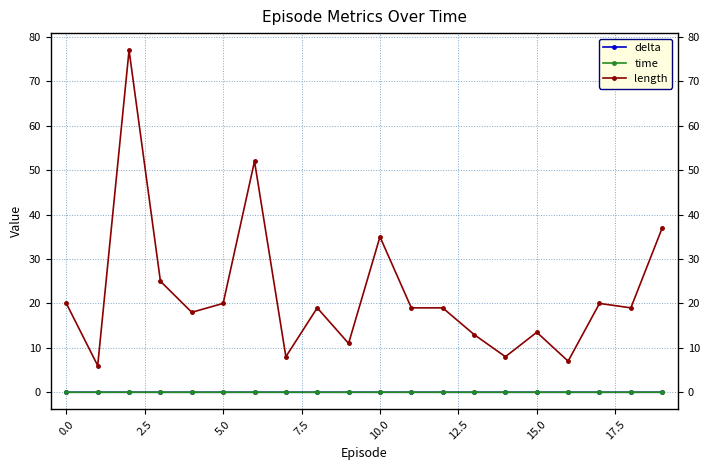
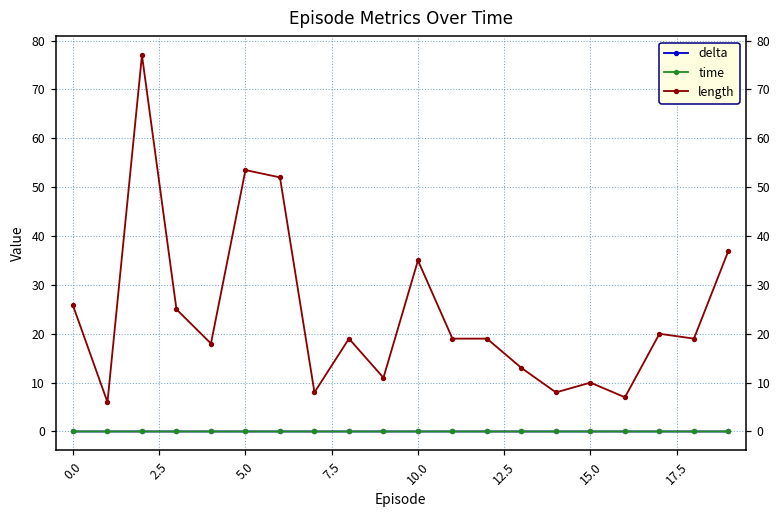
  {
    "time": {
      "0.0": 0,
      "5.0": 0,
      "10.0": 0,
      "15.0": 0
    },
    "length": {
-     "0.0": 20,
-     "5.0": 20,
+     "0.0": 26,
+     "5.0": 54,
      "10.0": 35,
-     "15.0": 14
+     "15.0": 10
    }
  }
